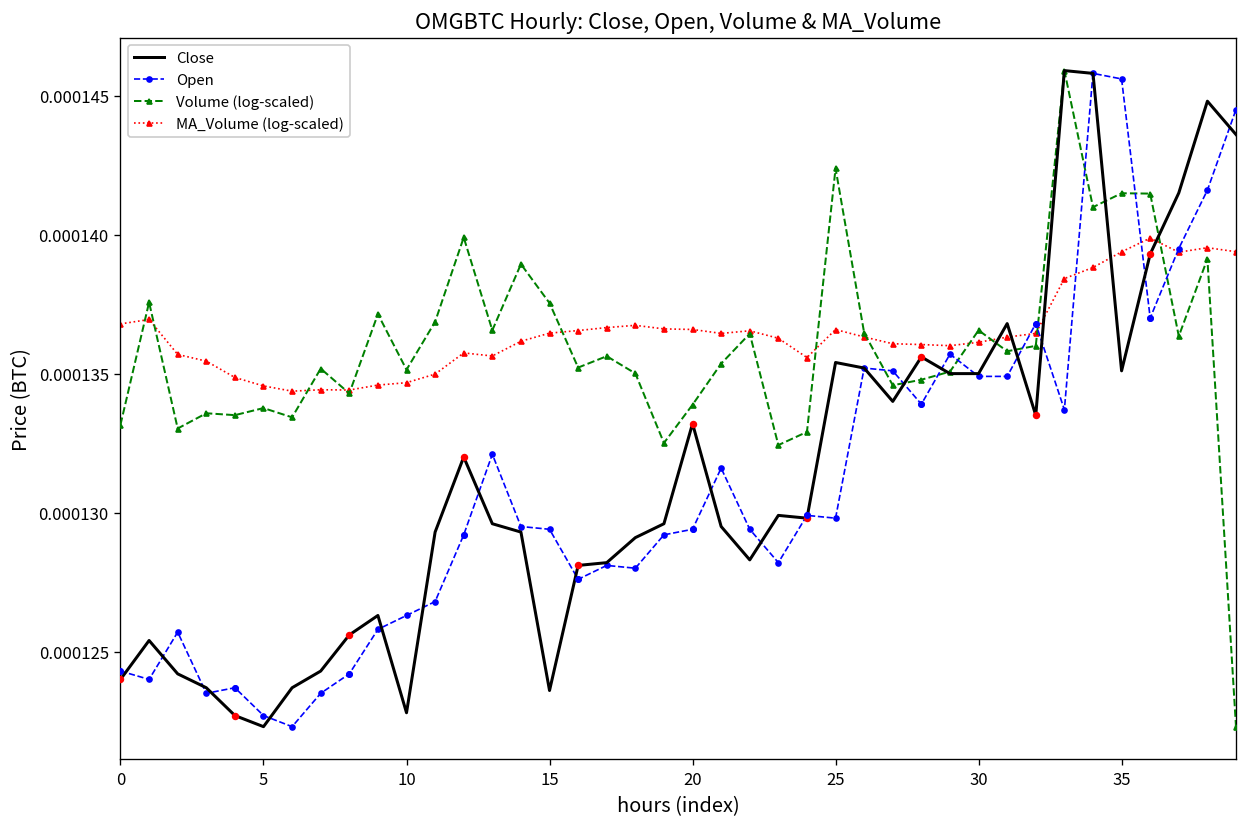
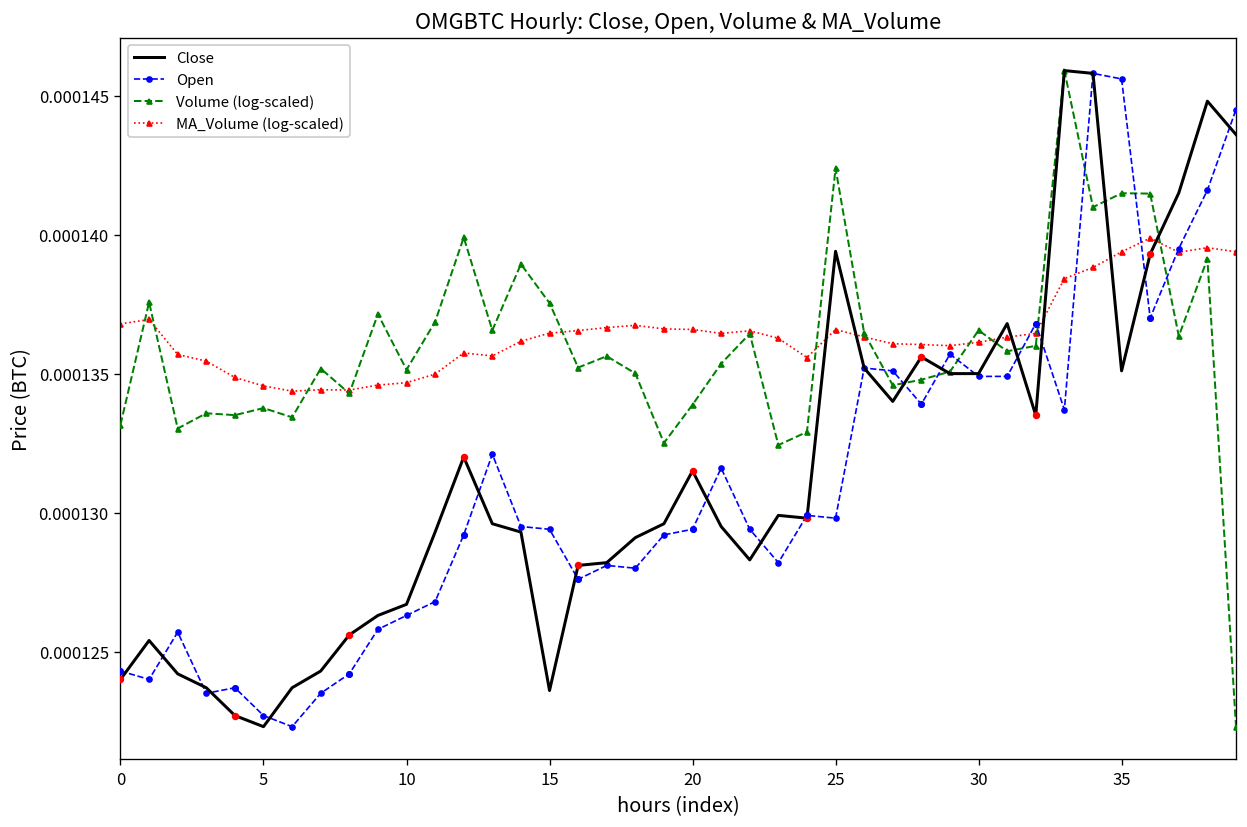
  {
    "Close": {
      "5": 0.0001223,
-     "10": 0.0001228,
+     "10": 0.0001267,
      "15": 0.0001236,
-     "20": 0.0001332,
-     "25": 0.0001354,
+     "20": 0.0001315,
+     "25": 0.0001394,
      "35": 0.0001351
    },
    "Volume (log-scaled)": {
      "0": 0.0001332,
      "5": 0.0001338,
      "10": 0.0001351,
      "15": 0.0001375,
      "20": 0.0001339,
      "25": 0.0001424,
      "30": 0.0001366,
      "35": 0.0001415
    }
  }
